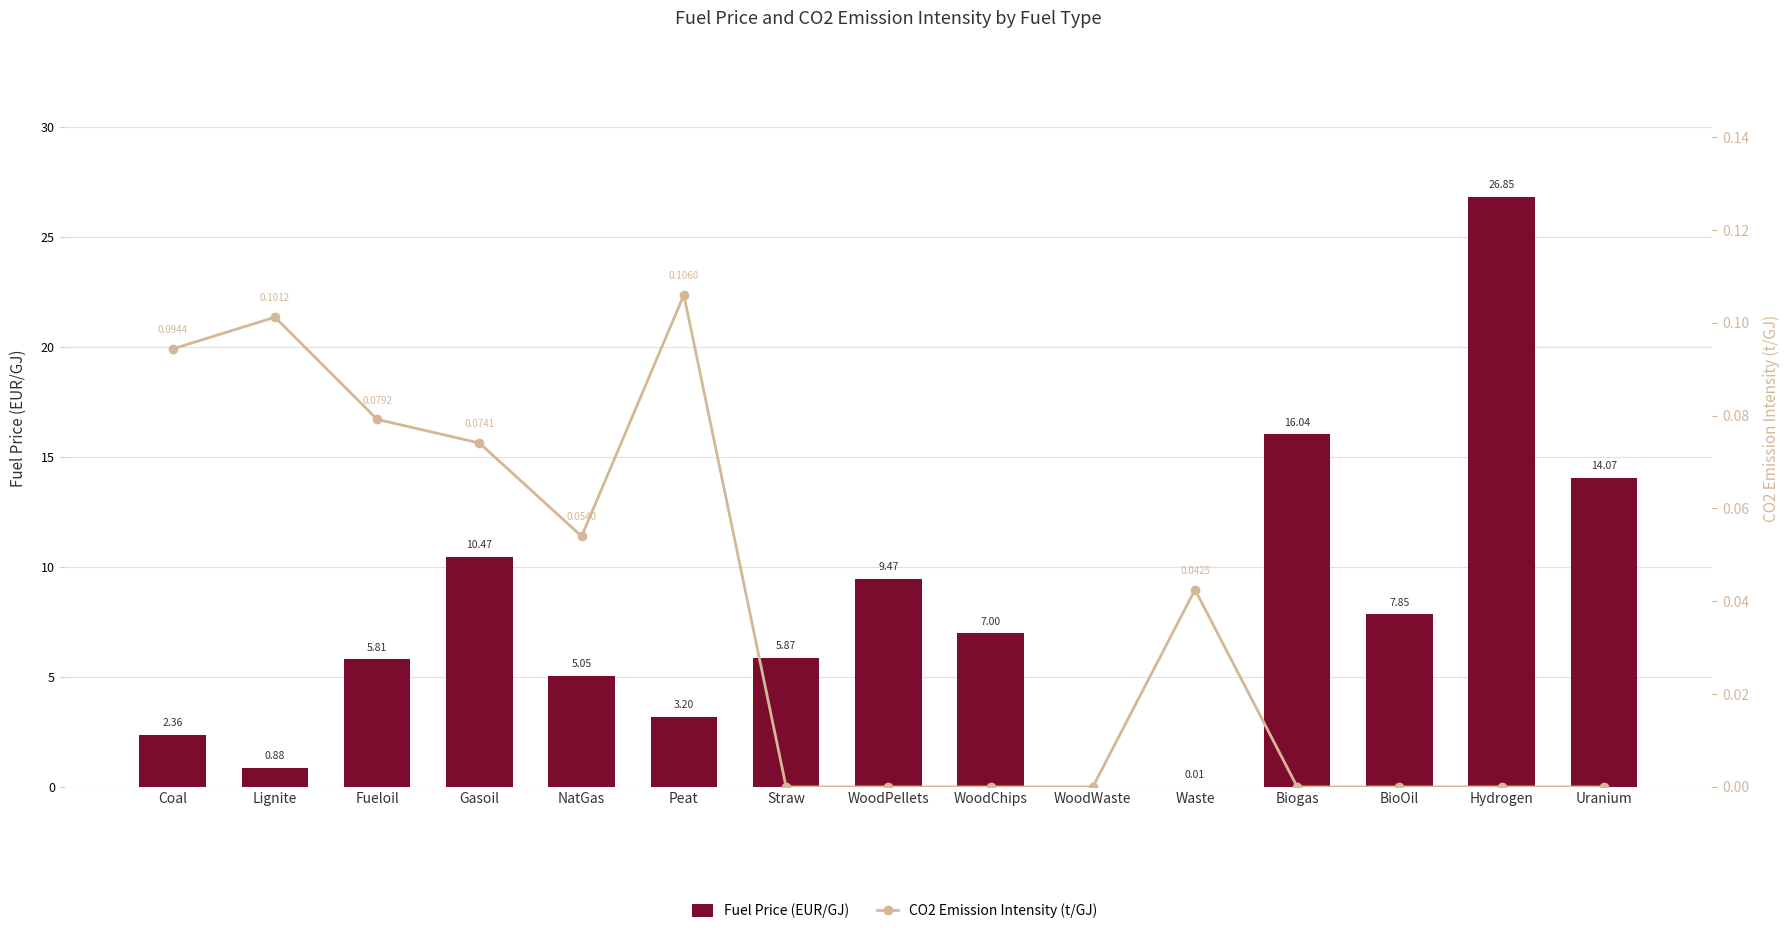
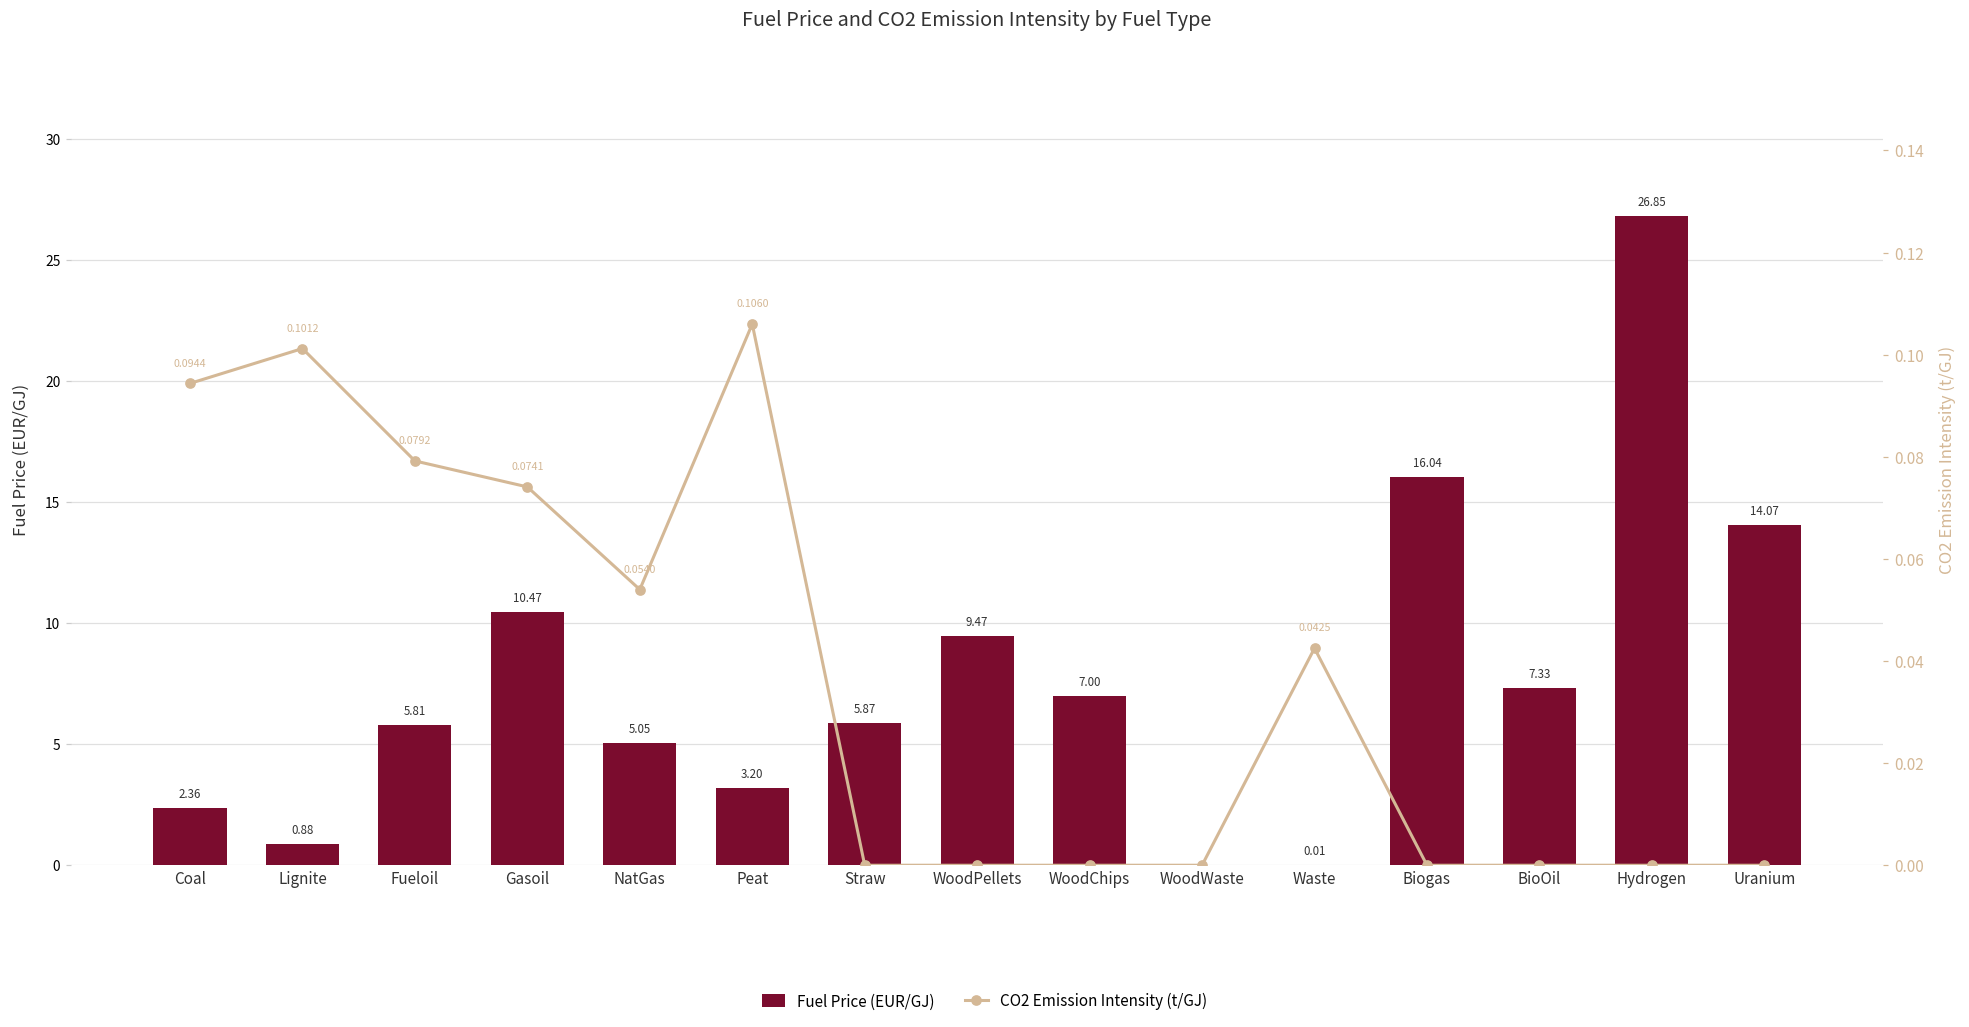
  {
    "Fuel Price (EUR/GJ)": {
      "Coal": 2.36,
      "Lignite": 0.88,
      "Fueloil": 5.81,
      "Gasoil": 10.47,
      "NatGas": 5.05,
      "Peat": 3.20,
      "Straw": 5.87,
      "WoodPellets": 9.47,
      "WoodChips": 7.00,
      "Waste": 0.01,
      "Biogas": 16.04,
-     "BioOil": 7.85,
+     "BioOil": 7.33,
      "Hydrogen": 26.85,
      "Uranium": 14.07
    },
    "CO2 Emission Intensity (t/GJ)": {
      "Coal": 0.0944,
      "Lignite": 0.1012,
      "Fueloil": 0.0792,
      "Gasoil": 0.0741,
      "NatGas": 0.0540,
      "Peat": 0.1060,
      "Waste": 0.0425
    }
  }
